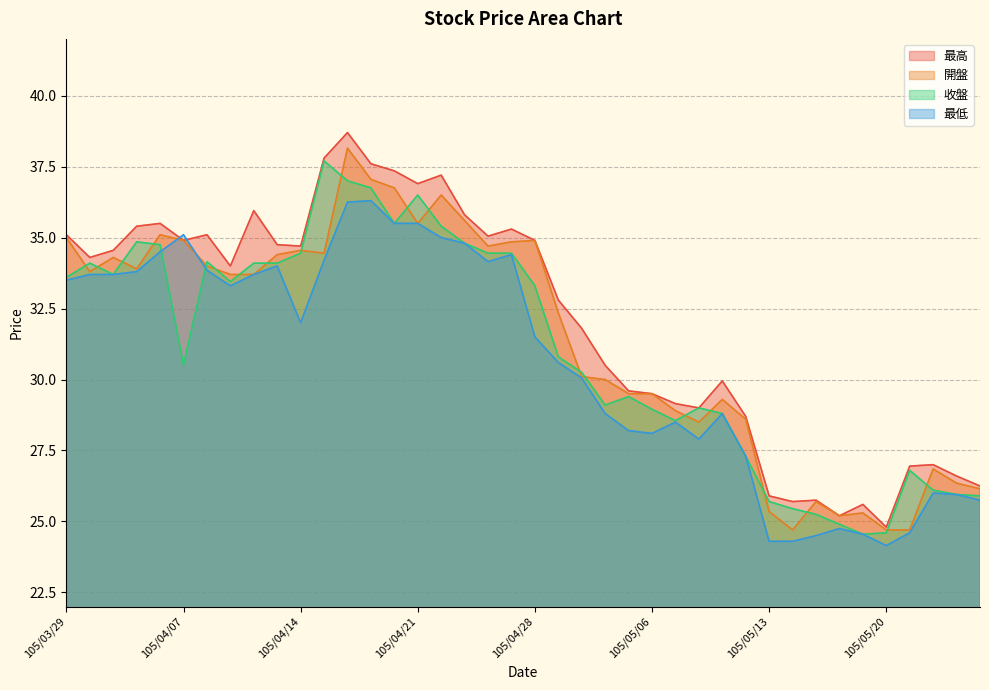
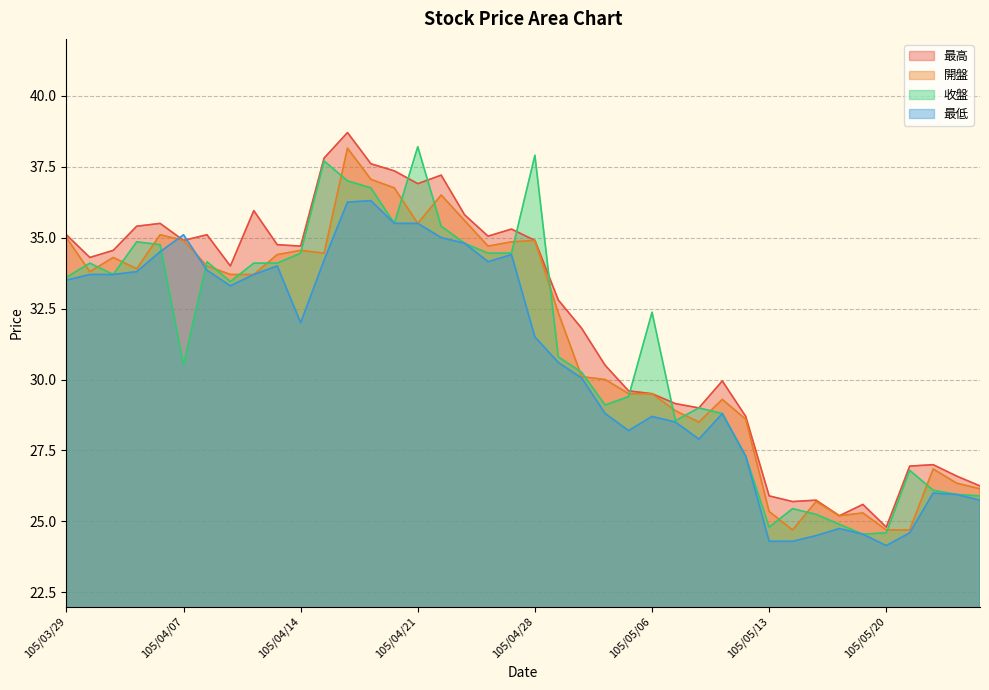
  {
    "收盤": {
      "105/03/29": 33.6,
      "105/04/07": 30.5,
      "105/04/14": 34.5,
-     "105/04/21": 36.5,
-     "105/04/28": 33.3,
-     "105/05/06": 29.0,
-     "105/05/13": 25.7,
+     "105/04/21": 38.2,
+     "105/04/28": 37.9,
+     "105/05/06": 32.4,
+     "105/05/13": 24.8,
      "105/05/20": 24.6
    },
    "最低": {
      "105/03/29": 33.5,
      "105/04/07": 35.1,
      "105/04/14": 32.0,
      "105/04/28": 31.5,
-     "105/05/06": 28.1,
+     "105/05/06": 28.7,
      "105/05/13": 24.3,
      "105/05/20": 24.2
    }
  }
